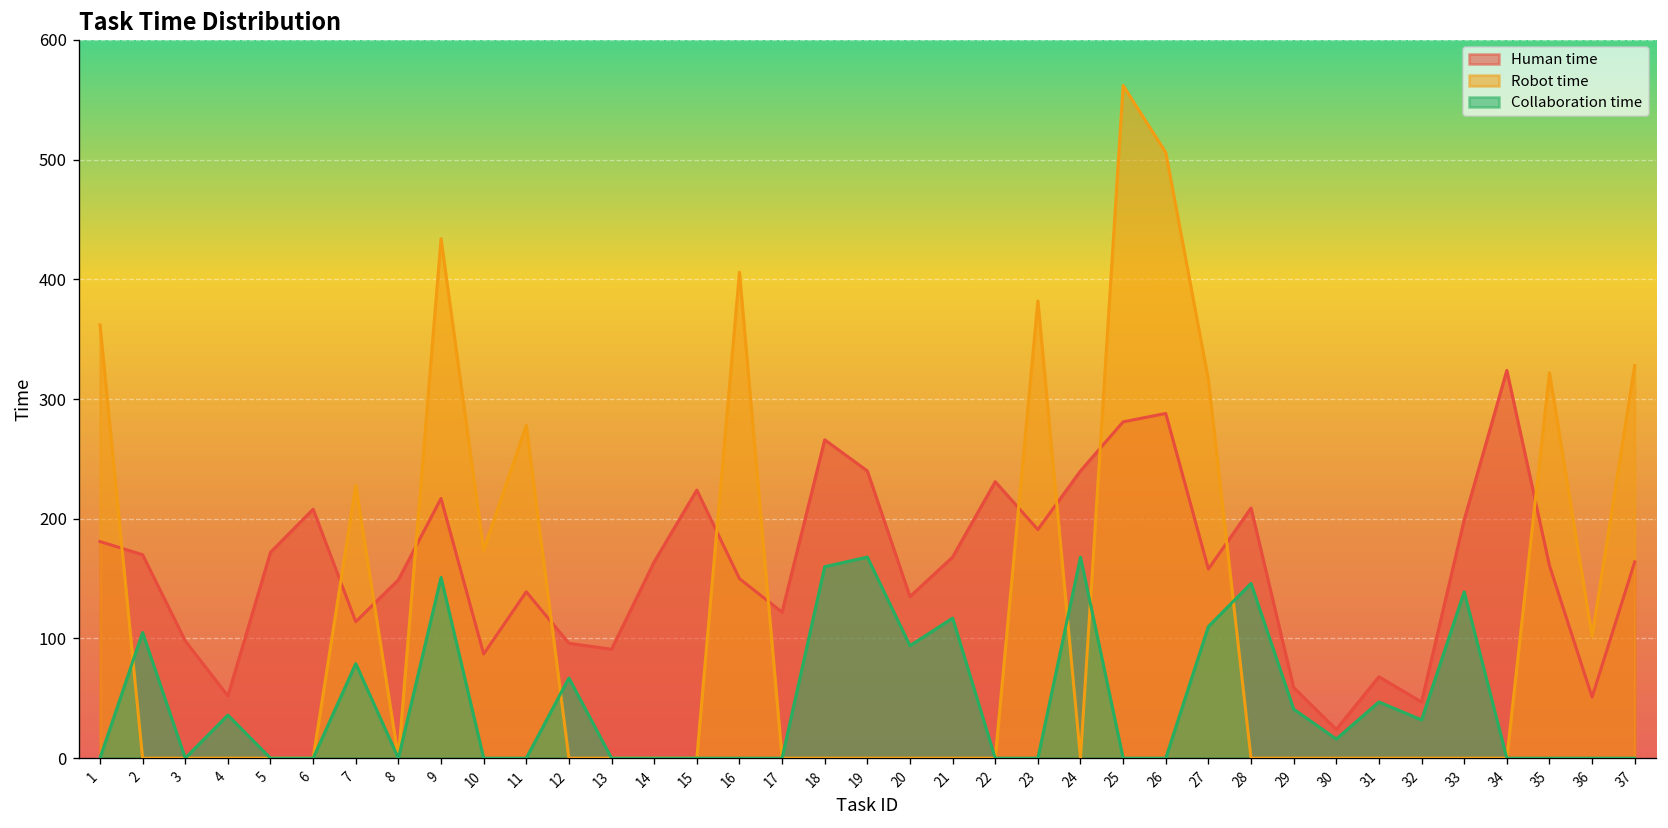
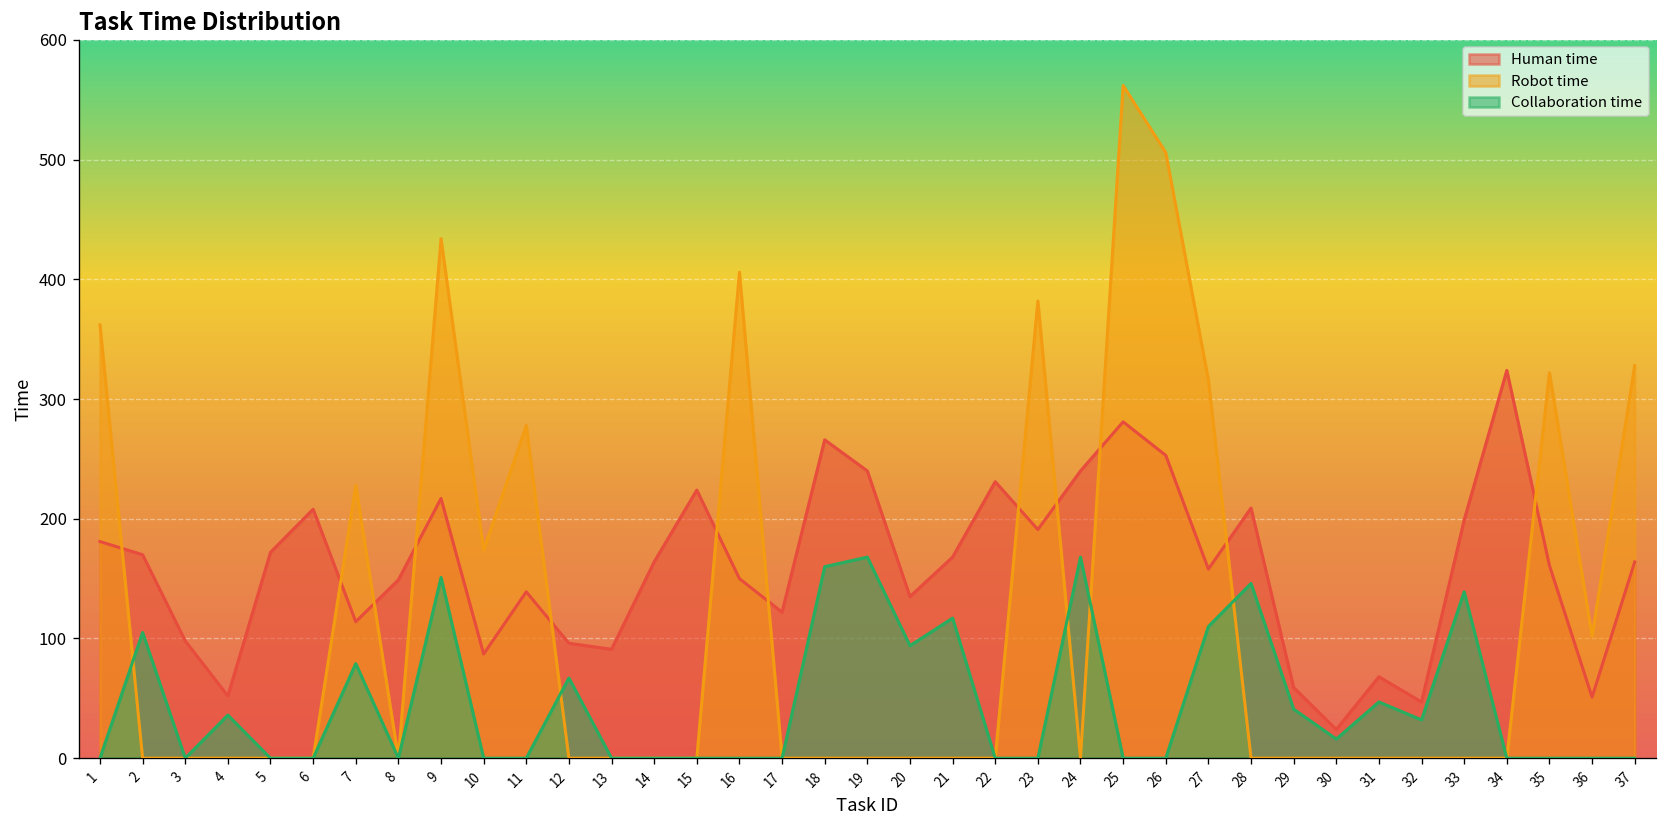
  {
    "Human time": {
      "1": 180,
      "2": 170,
      "3": 100,
      "4": 50,
      "5": 170,
      "6": 210,
      "7": 110,
      "8": 150,
      "9": 220,
      "10": 90,
      "11": 140,
      "12": 100,
      "13": 90,
      "14": 160,
      "15": 220,
      "16": 150,
      "17": 120,
      "18": 270,
      "19": 240,
      "20": 140,
      "21": 170,
      "22": 230,
      "23": 190,
      "24": 240,
      "25": 280,
-     "26": 290,
+     "26": 250,
      "27": 160,
      "28": 210,
      "29": 60,
      "30": 20,
      "31": 70,
      "32": 50,
      "33": 200,
      "34": 320,
      "35": 160,
      "36": 50,
      "37": 160
    },
    "Robot time": {
      "1": 360,
      "2": 0,
      "4": 0,
      "7": 230,
      "9": 430,
      "10": 170,
      "11": 280,
      "12": 0,
      "16": 410,
      "18": 0,
      "19": 0,
      "20": 0,
      "21": 0,
      "23": 380,
      "24": 0,
      "25": 560,
      "26": 510,
      "27": 320,
      "28": 0,
      "29": 0,
      "30": 0,
      "31": 0,
      "32": 0,
      "33": 0,
      "35": 320,
      "36": 100,
      "37": 330
    },
    "Collaboration time": {
      "1": 0,
      "2": 110,
      "4": 40,
      "7": 80,
      "9": 150,
      "10": 0,
      "11": 0,
      "12": 70,
      "16": 0,
      "18": 160,
      "19": 170,
      "20": 90,
      "21": 120,
      "23": 0,
      "24": 170,
      "25": 0,
      "26": 0,
      "27": 110,
      "28": 150,
      "29": 40,
      "30": 20,
      "31": 50,
      "32": 30,
      "33": 140,
      "35": 0,
      "36": 0,
      "37": 0
    }
  }
